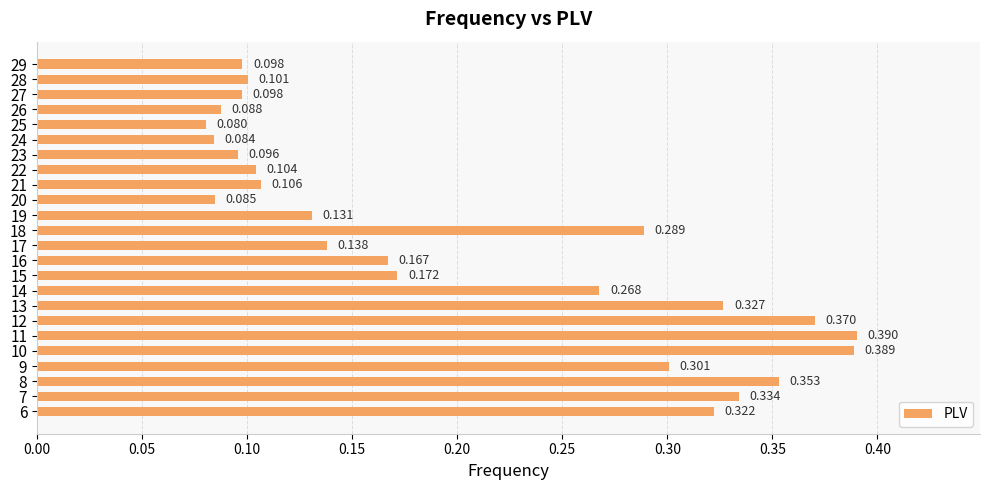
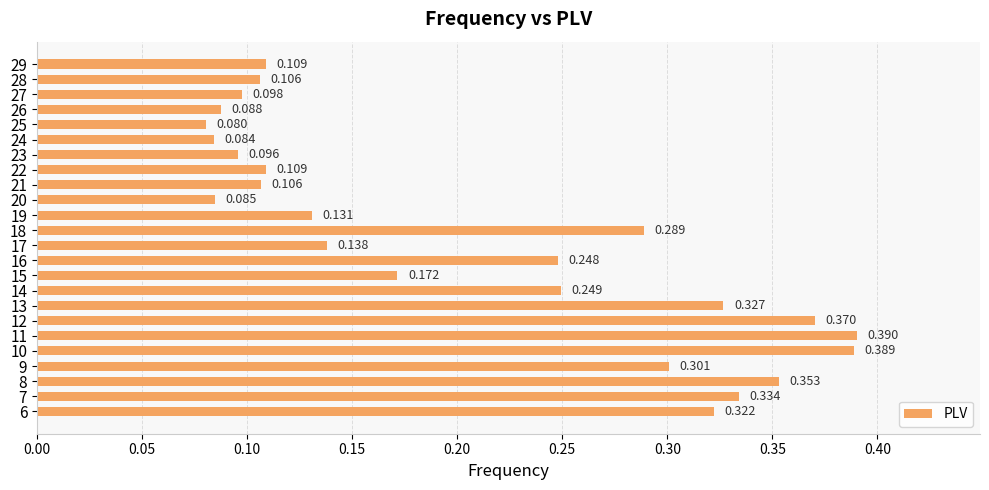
  {
-   "29": 0.098,
-   "28": 0.101,
+   "29": 0.109,
+   "28": 0.106,
    "27": 0.098,
    "26": 0.088,
    "25": 0.080,
    "24": 0.084,
    "23": 0.096,
-   "22": 0.104,
+   "22": 0.109,
    "21": 0.106,
    "20": 0.085,
    "19": 0.131,
    "18": 0.289,
    "17": 0.138,
-   "16": 0.167,
+   "16": 0.248,
    "15": 0.172,
-   "14": 0.268,
+   "14": 0.249,
    "13": 0.327,
    "12": 0.370,
    "11": 0.390,
    "10": 0.389,
    "9": 0.301,
    "8": 0.353,
    "7": 0.334,
    "6": 0.322
  }
